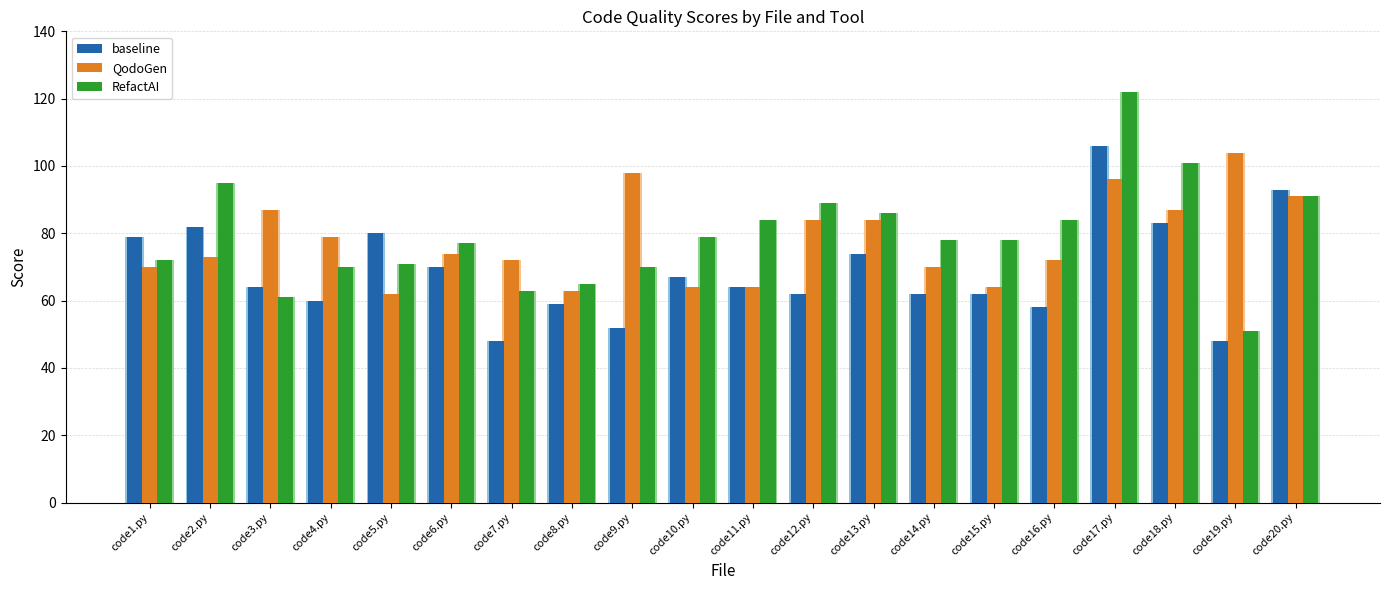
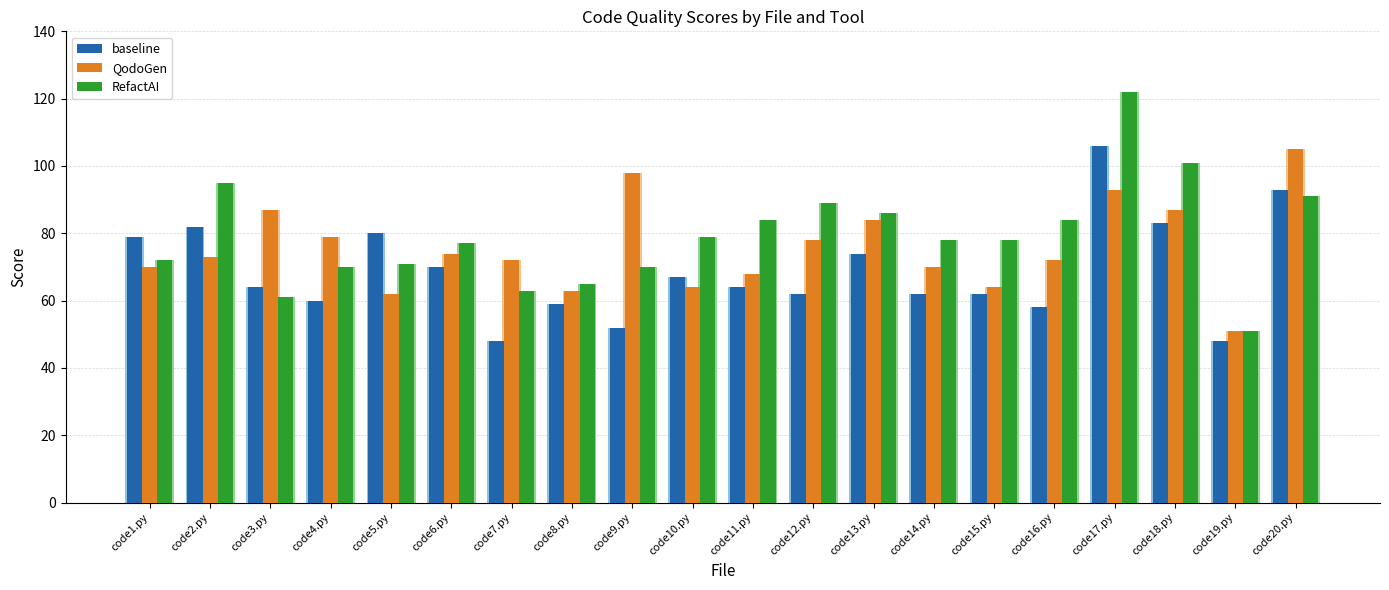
  {
    "baseline": {
      "code1.py": 79,
      "code2.py": 82,
      "code3.py": 64,
      "code4.py": 60,
      "code5.py": 80,
      "code6.py": 70,
      "code7.py": 48,
      "code8.py": 59,
      "code9.py": 52,
      "code10.py": 67,
      "code11.py": 64,
      "code12.py": 62,
      "code13.py": 74,
      "code14.py": 62,
      "code15.py": 62,
      "code16.py": 58,
      "code17.py": 106,
      "code18.py": 83,
      "code19.py": 48,
      "code20.py": 93
    },
    "QodoGen": {
      "code1.py": 70,
      "code2.py": 73,
      "code3.py": 87,
      "code4.py": 79,
      "code5.py": 62,
      "code6.py": 74,
      "code7.py": 72,
      "code8.py": 63,
      "code9.py": 98,
      "code10.py": 64,
-     "code11.py": 64,
-     "code12.py": 84,
+     "code11.py": 68,
+     "code12.py": 78,
      "code13.py": 84,
      "code14.py": 70,
      "code15.py": 64,
      "code16.py": 72,
-     "code17.py": 96,
+     "code17.py": 93,
      "code18.py": 87,
-     "code19.py": 104,
-     "code20.py": 91
+     "code19.py": 51,
+     "code20.py": 105
    },
    "RefactAI": {
      "code1.py": 72,
      "code2.py": 95,
      "code3.py": 61,
      "code4.py": 70,
      "code5.py": 71,
      "code6.py": 77,
      "code7.py": 63,
      "code8.py": 65,
      "code9.py": 70,
      "code10.py": 79,
      "code11.py": 84,
      "code12.py": 89,
      "code13.py": 86,
      "code14.py": 78,
      "code15.py": 78,
      "code16.py": 84,
      "code17.py": 122,
      "code18.py": 101,
      "code19.py": 51,
      "code20.py": 91
    }
  }
